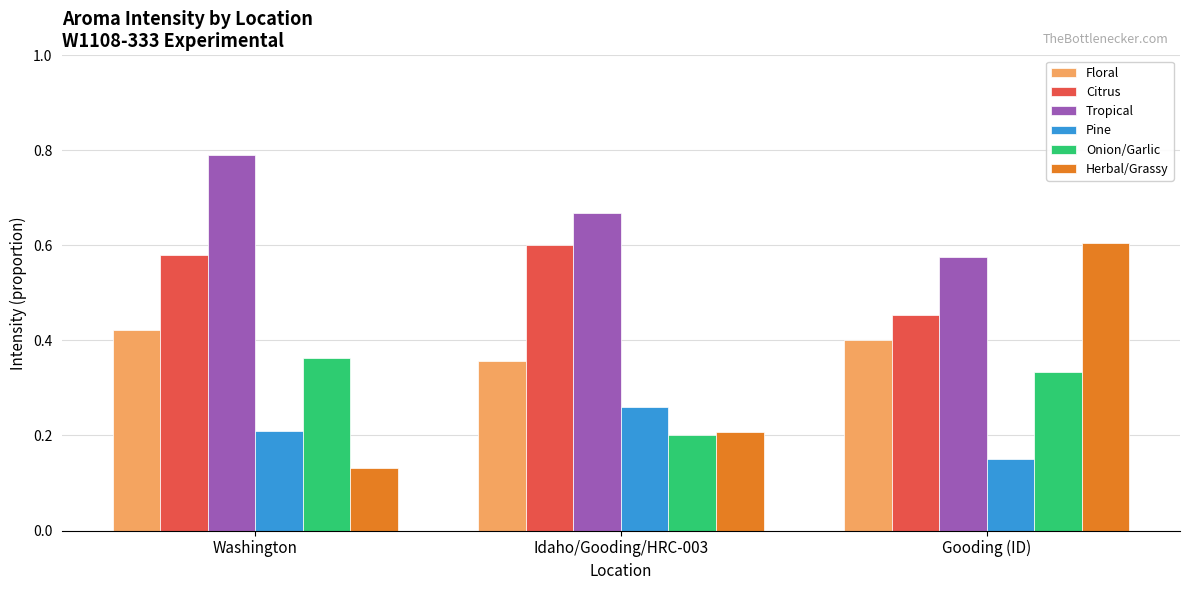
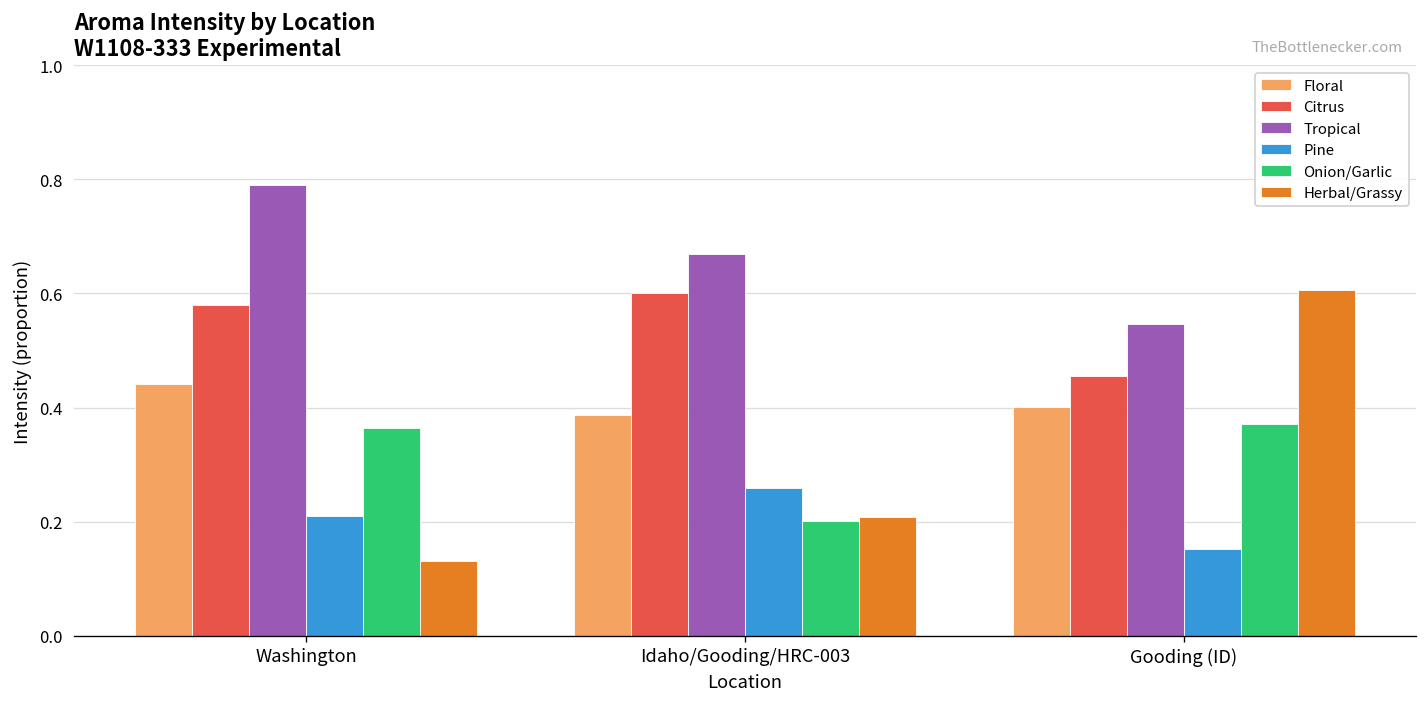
  {
    "Floral": {
-     "Washington": 0.42,
-     "Idaho/Gooding/HRC-003": 0.36,
+     "Washington": 0.44,
+     "Idaho/Gooding/HRC-003": 0.39,
      "Gooding (ID)": 0.40
    },
    "Tropical": {
      "Washington": 0.79,
      "Idaho/Gooding/HRC-003": 0.67,
-     "Gooding (ID)": 0.58
+     "Gooding (ID)": 0.55
    },
    "Pine": {
      "Washington": 0.21,
      "Idaho/Gooding/HRC-003": 0.26,
      "Gooding (ID)": 0.15
    },
    "Onion/Garlic": {
      "Washington": 0.36,
      "Idaho/Gooding/HRC-003": 0.20,
-     "Gooding (ID)": 0.33
+     "Gooding (ID)": 0.37
    }
  }
